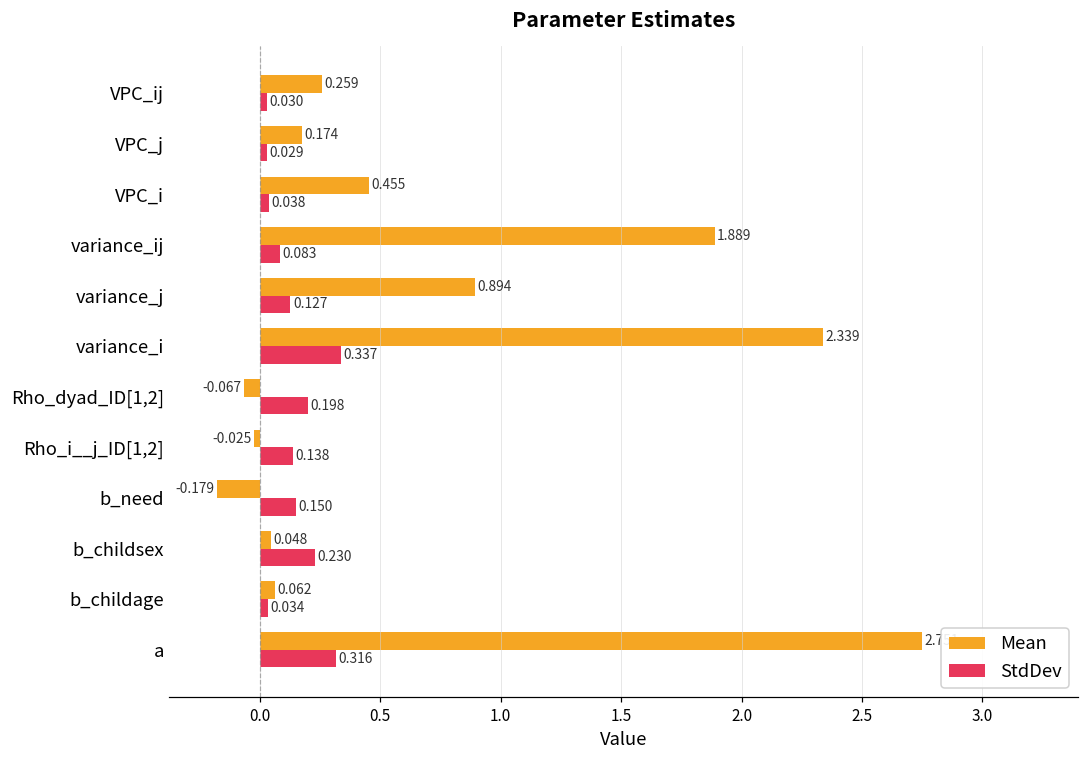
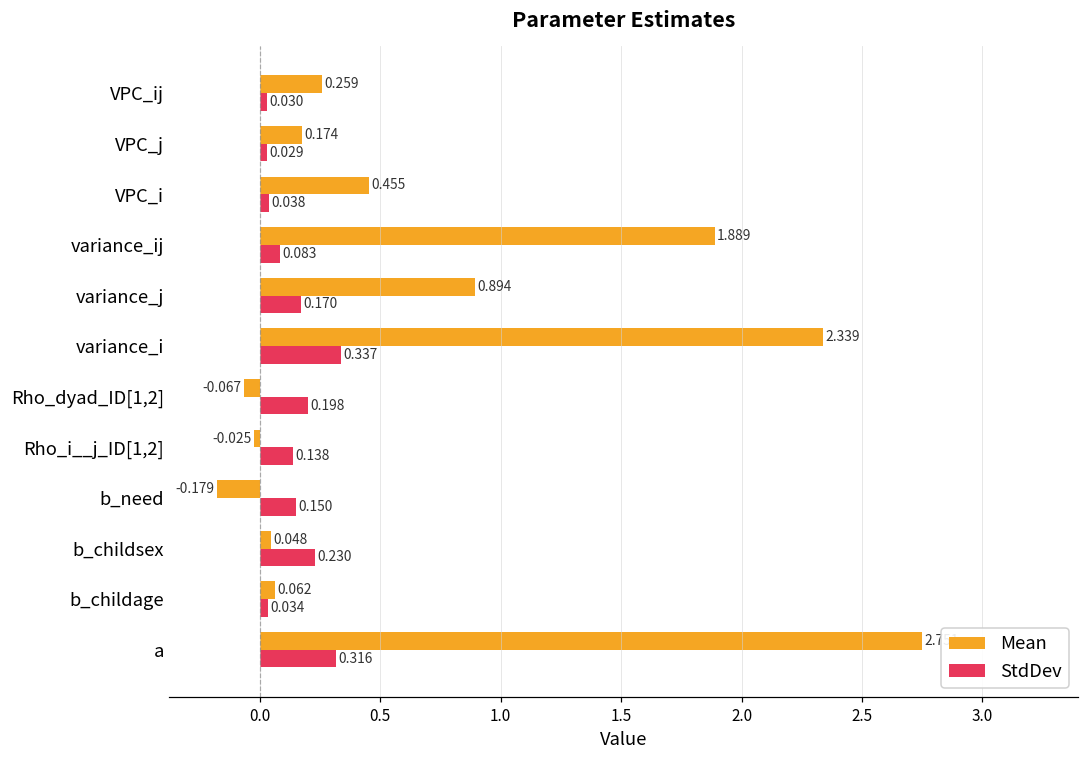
  {
    "Mean": {
      "VPC_ij": 0.259,
      "VPC_j": 0.174,
      "VPC_i": 0.455,
      "variance_ij": 1.889,
      "variance_j": 0.894,
      "variance_i": 2.339,
      "Rho_dyad_ID[1,2]": -0.067,
      "Rho_i__j_ID[1,2]": -0.025,
      "b_need": -0.179,
      "b_childsex": 0.048,
      "b_childage": 0.062
    },
    "StdDev": {
      "VPC_ij": 0.030,
      "VPC_j": 0.029,
      "VPC_i": 0.038,
      "variance_ij": 0.083,
-     "variance_j": 0.127,
+     "variance_j": 0.170,
      "variance_i": 0.337,
      "Rho_dyad_ID[1,2]": 0.198,
      "Rho_i__j_ID[1,2]": 0.138,
      "b_need": 0.150,
      "b_childsex": 0.230,
      "b_childage": 0.034,
      "a": 0.316
    }
  }
